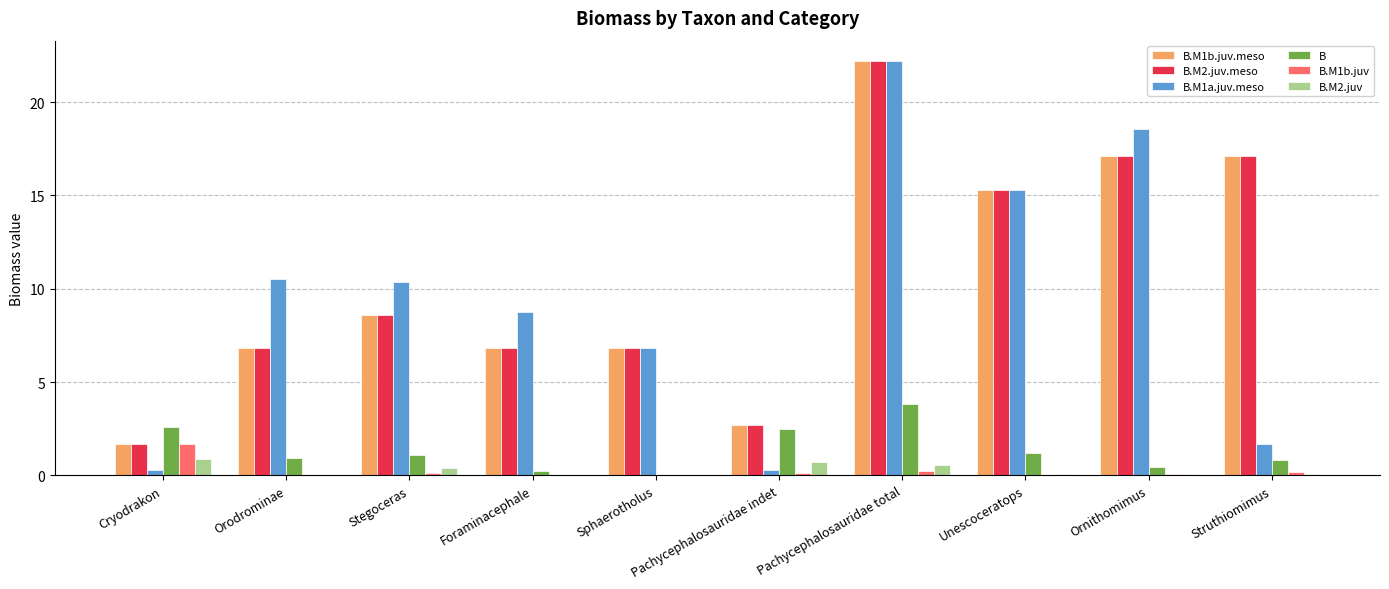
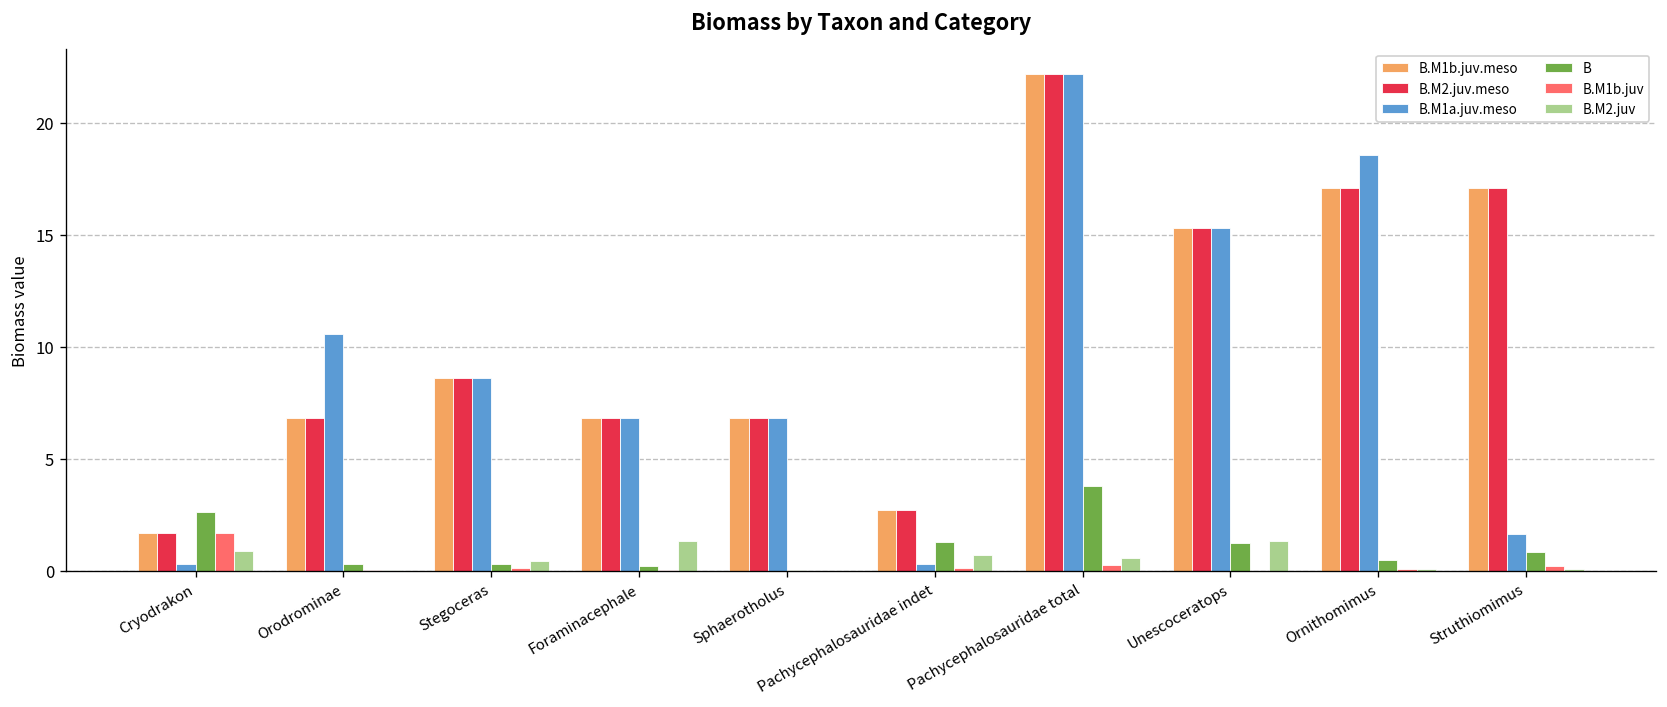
  {
    "B.M2.juv.meso": {
      "Cryodrakon": 1.7,
      "Orodrominae": 6.8,
      "Stegoceras": 8.6,
      "Foraminacephale": 6.8,
      "Sphaerotholus": 6.8,
      "Pachycephalosauridae indet": 2.7,
      "Pachycephalosauridae total": 22.2,
      "Unescoceratops": 15.3,
      "Ornithomimus": 17.1,
      "Struthiomimus": 17.1
    },
    "B.M1a.juv.meso": {
      "Cryodrakon": 0.3,
      "Orodrominae": 10.5,
-     "Stegoceras": 10.3,
-     "Foraminacephale": 8.7,
+     "Stegoceras": 8.6,
+     "Foraminacephale": 6.8,
      "Sphaerotholus": 6.8,
      "Pachycephalosauridae indet": 0.3,
      "Pachycephalosauridae total": 22.2,
      "Unescoceratops": 15.3,
      "Ornithomimus": 18.6,
      "Struthiomimus": 1.7
    },
    "B": {
      "Cryodrakon": 2.6,
-     "Orodrominae": 0.9,
-     "Stegoceras": 1.1,
+     "Orodrominae": 0.3,
+     "Stegoceras": 0.3,
      "Foraminacephale": 0.2,
-     "Pachycephalosauridae indet": 2.5,
+     "Pachycephalosauridae indet": 1.3,
      "Pachycephalosauridae total": 3.8,
      "Unescoceratops": 1.2,
      "Ornithomimus": 0.5,
      "Struthiomimus": 0.8
    },
    "B.M2.juv": {
      "Cryodrakon": 0.9,
      "Stegoceras": 0.4,
-     "Foraminacephale": 0.0,
+     "Foraminacephale": 1.3,
      "Sphaerotholus": 0.0,
      "Pachycephalosauridae indet": 0.7,
      "Pachycephalosauridae total": 0.5,
-     "Unescoceratops": 0.1
+     "Unescoceratops": 1.3
    }
  }
